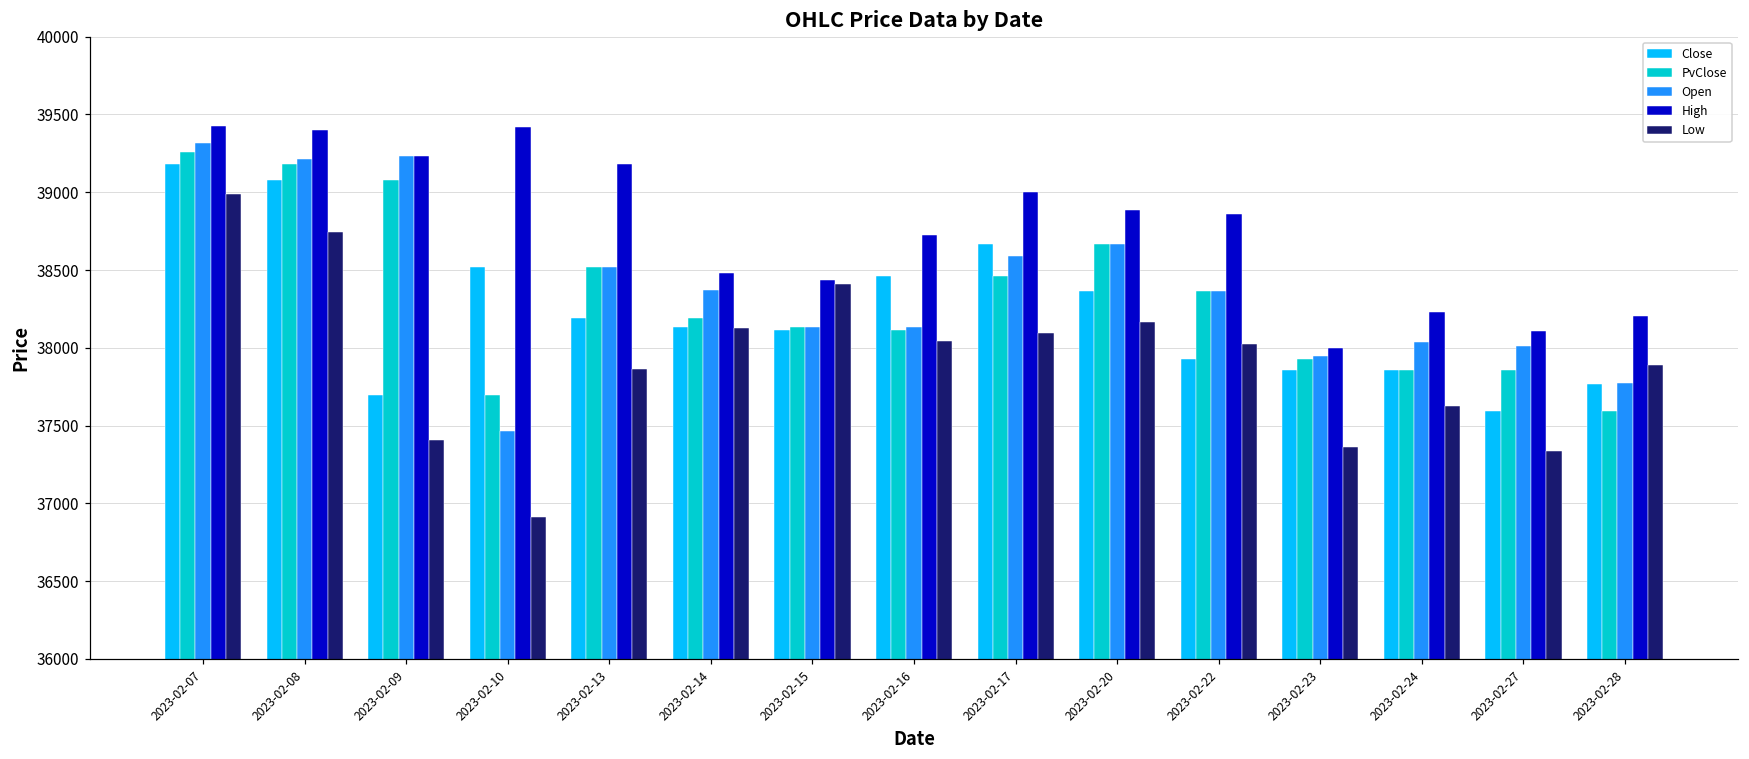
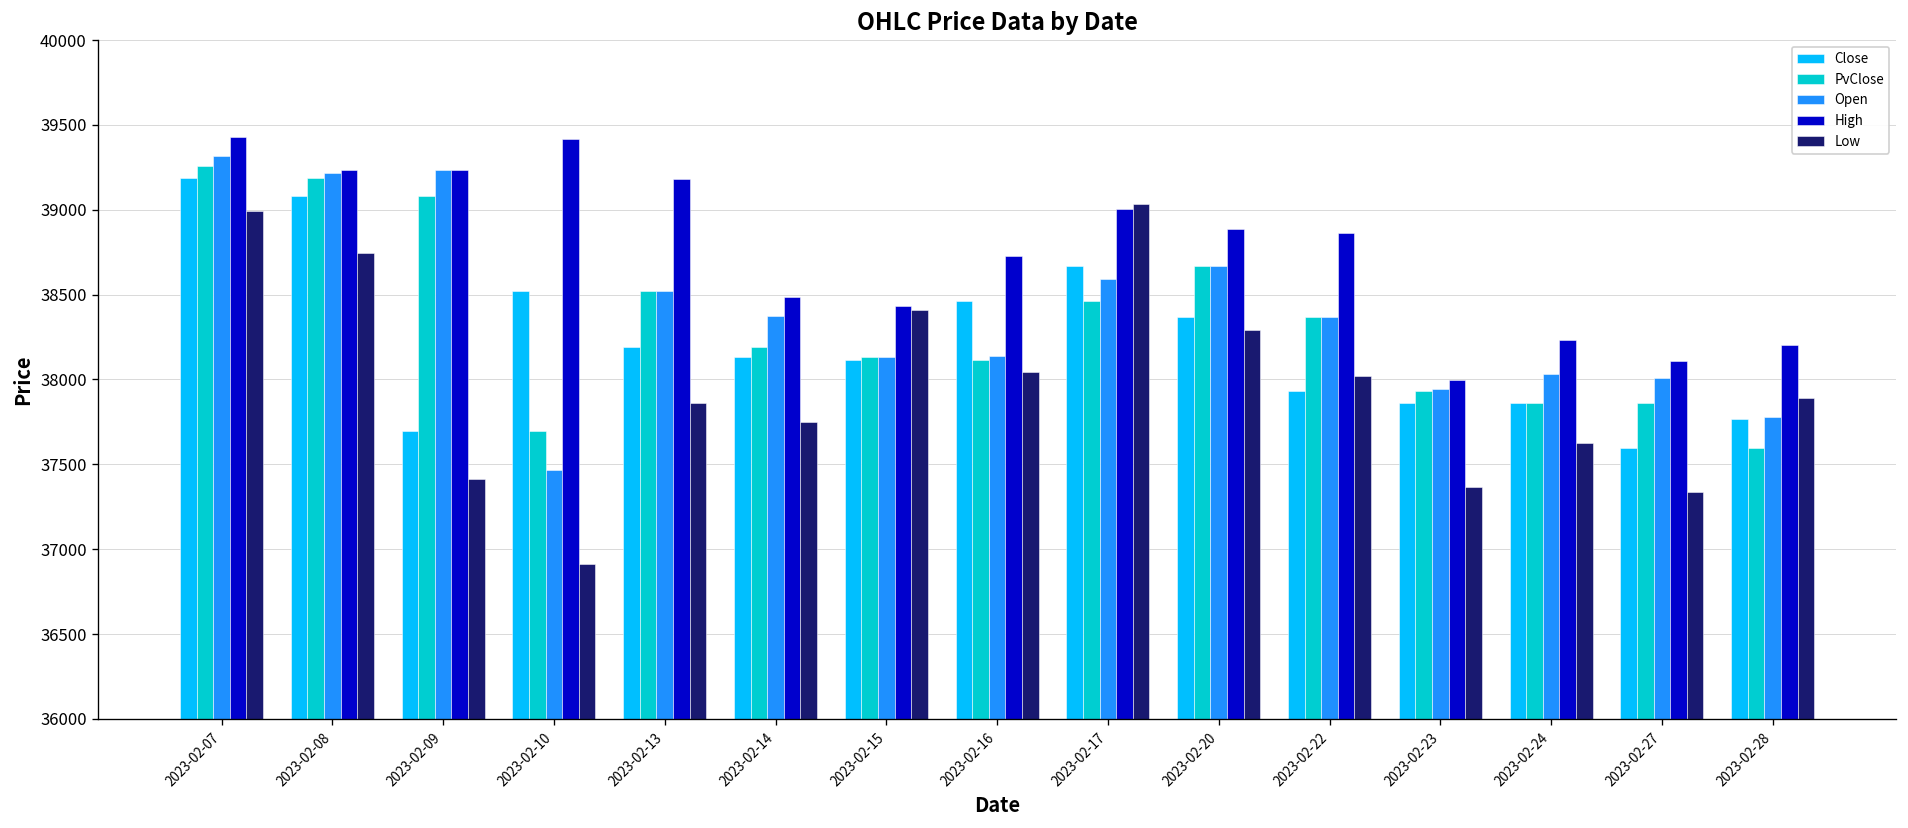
  {
    "High": {
      "2023-02-07": 39430,
-     "2023-02-08": 39400,
+     "2023-02-08": 39230,
      "2023-02-09": 39230,
      "2023-02-10": 39420,
      "2023-02-13": 39180,
      "2023-02-14": 38480,
      "2023-02-15": 38430,
      "2023-02-16": 38730,
      "2023-02-17": 39000,
      "2023-02-20": 38890,
      "2023-02-22": 38860,
      "2023-02-23": 38000,
      "2023-02-24": 38230,
      "2023-02-27": 38110,
      "2023-02-28": 38200
    },
    "Low": {
      "2023-02-07": 38990,
      "2023-02-08": 38740,
      "2023-02-09": 37410,
      "2023-02-10": 36910,
      "2023-02-13": 37860,
-     "2023-02-14": 38130,
+     "2023-02-14": 37750,
      "2023-02-15": 38410,
      "2023-02-16": 38040,
-     "2023-02-17": 38100,
-     "2023-02-20": 38170,
+     "2023-02-17": 39030,
+     "2023-02-20": 38290,
      "2023-02-22": 38020,
      "2023-02-23": 37370,
      "2023-02-24": 37620,
      "2023-02-27": 37340,
      "2023-02-28": 37890
    }
  }
